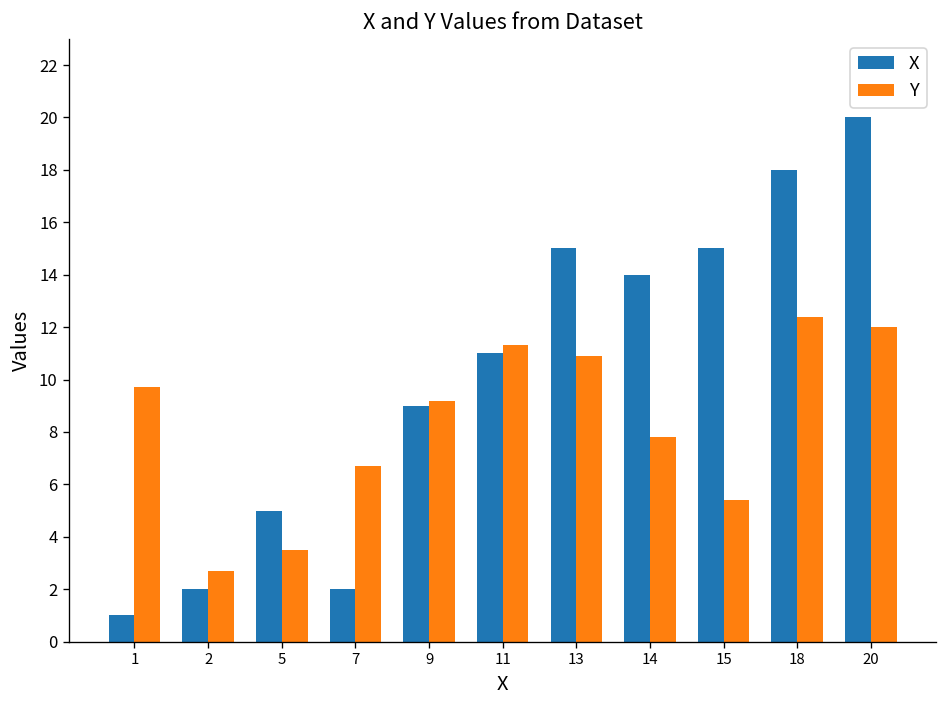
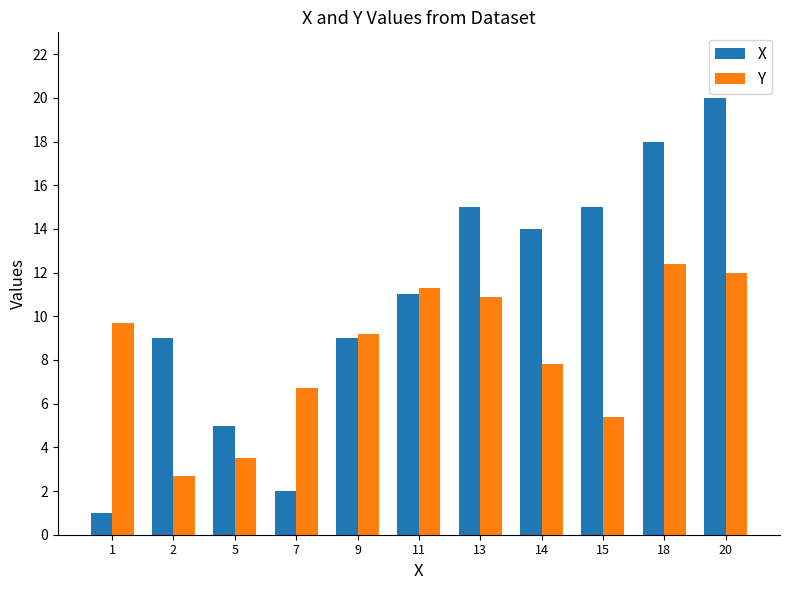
  {
    "X": {
      "1": 1,
-     "2": 2,
+     "2": 9,
      "5": 5,
      "7": 2,
      "9": 9,
      "11": 11,
      "13": 15,
      "14": 14,
      "15": 15,
      "18": 18,
      "20": 20
    },
    "Y": {
      "1": 9.7,
      "2": 2.7,
      "5": 3.5,
      "7": 6.7,
      "9": 9.2,
      "11": 11.3,
      "13": 11,
      "14": 7.8,
      "15": 5.4,
      "18": 12.4,
      "20": 12
    }
  }
